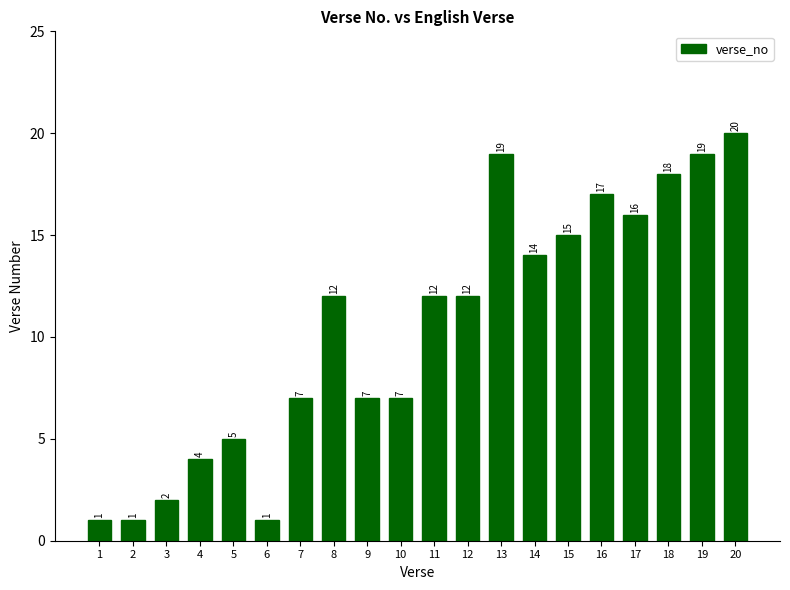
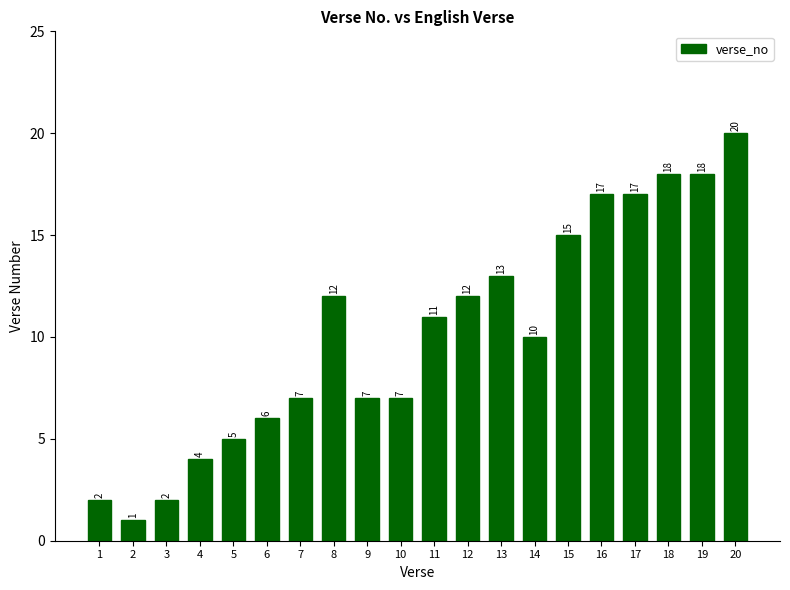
  {
-   "1": 1,
+   "1": 2,
    "2": 1,
    "3": 2,
    "4": 4,
    "5": 5,
-   "6": 1,
+   "6": 6,
    "7": 7,
    "8": 12,
    "9": 7,
    "10": 7,
-   "11": 12,
+   "11": 11,
    "12": 12,
-   "13": 19,
-   "14": 14,
+   "13": 13,
+   "14": 10,
    "15": 15,
    "16": 17,
-   "17": 16,
+   "17": 17,
    "18": 18,
-   "19": 19,
+   "19": 18,
    "20": 20
  }
